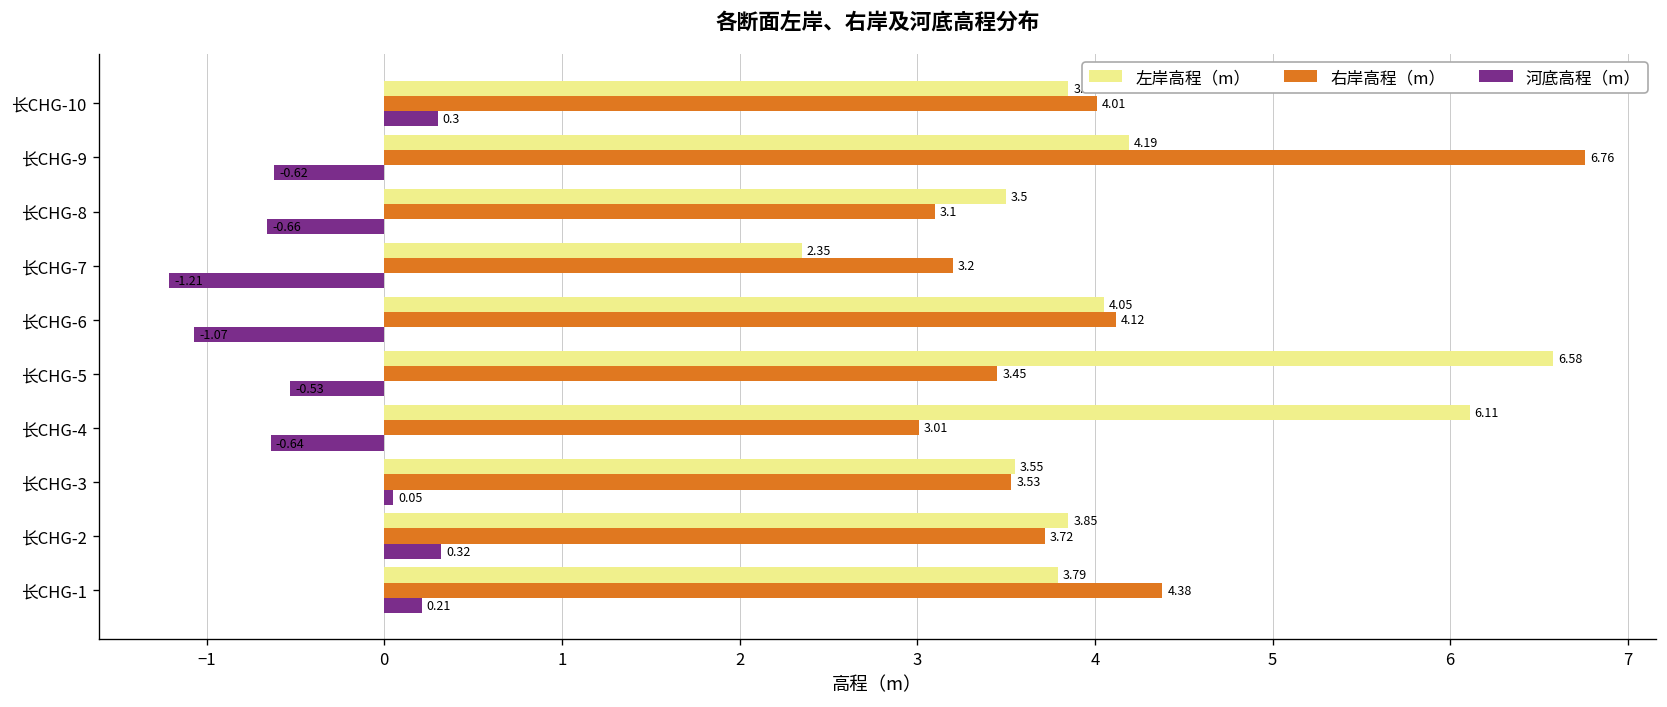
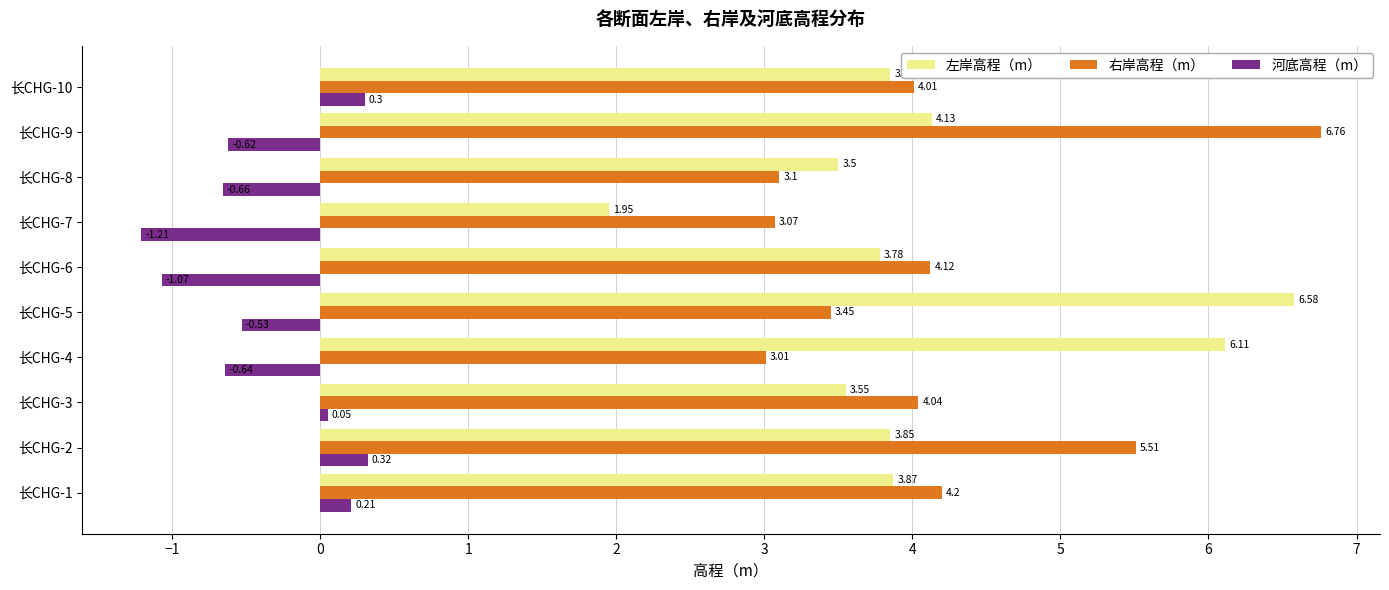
  {
    "左岸高程（m）": {
-     "长CHG-9": 4.19,
+     "长CHG-9": 4.13,
      "长CHG-8": 3.5,
-     "长CHG-7": 2.35,
-     "长CHG-6": 4.05,
+     "长CHG-7": 1.95,
+     "长CHG-6": 3.78,
      "长CHG-5": 6.58,
      "长CHG-4": 6.11,
      "长CHG-3": 3.55,
      "长CHG-2": 3.85,
-     "长CHG-1": 3.79
+     "长CHG-1": 3.87
    },
    "右岸高程（m）": {
      "长CHG-10": 4.01,
      "长CHG-9": 6.76,
      "长CHG-8": 3.1,
-     "长CHG-7": 3.2,
+     "长CHG-7": 3.07,
      "长CHG-6": 4.12,
      "长CHG-5": 3.45,
      "长CHG-4": 3.01,
-     "长CHG-3": 3.53,
-     "长CHG-2": 3.72,
-     "长CHG-1": 4.38
+     "长CHG-3": 4.04,
+     "长CHG-2": 5.51,
+     "长CHG-1": 4.2
    },
    "河底高程（m）": {
      "长CHG-10": 0.3,
      "长CHG-9": -0.62,
      "长CHG-8": -0.66,
      "长CHG-7": -1.21,
      "长CHG-6": -1.07,
      "长CHG-5": -0.53,
      "长CHG-4": -0.64,
      "长CHG-3": 0.05,
      "长CHG-2": 0.32,
      "长CHG-1": 0.21
    }
  }
